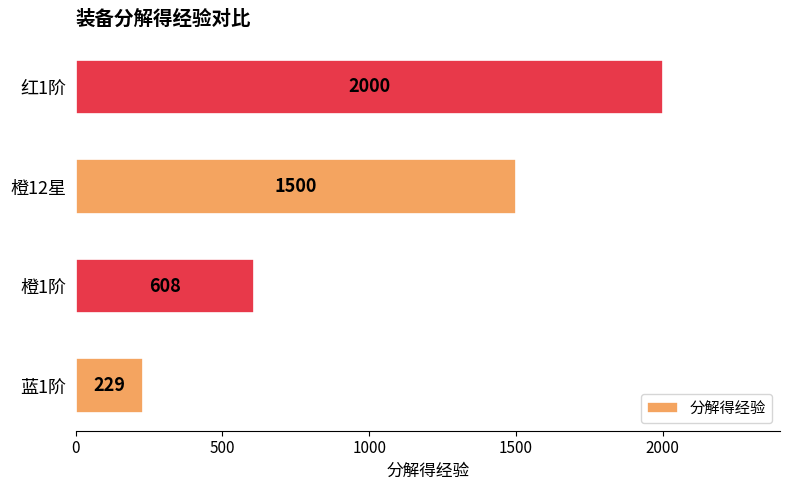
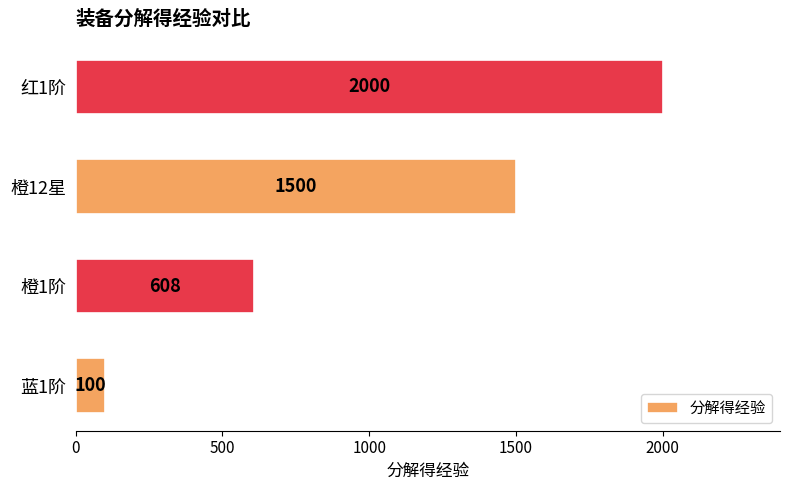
  {
    "红1阶": 2000,
    "橙12星": 1500,
    "橙1阶": 608,
-   "蓝1阶": 229
+   "蓝1阶": 100
  }
